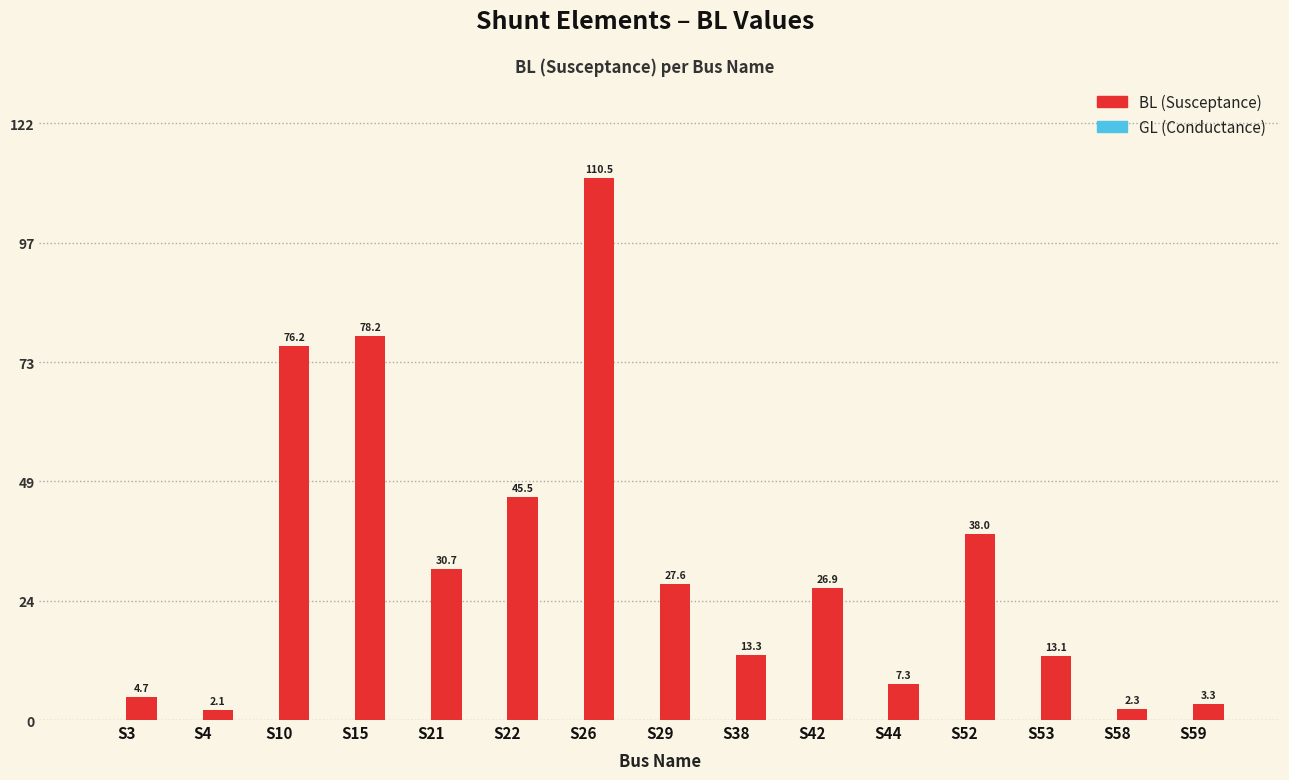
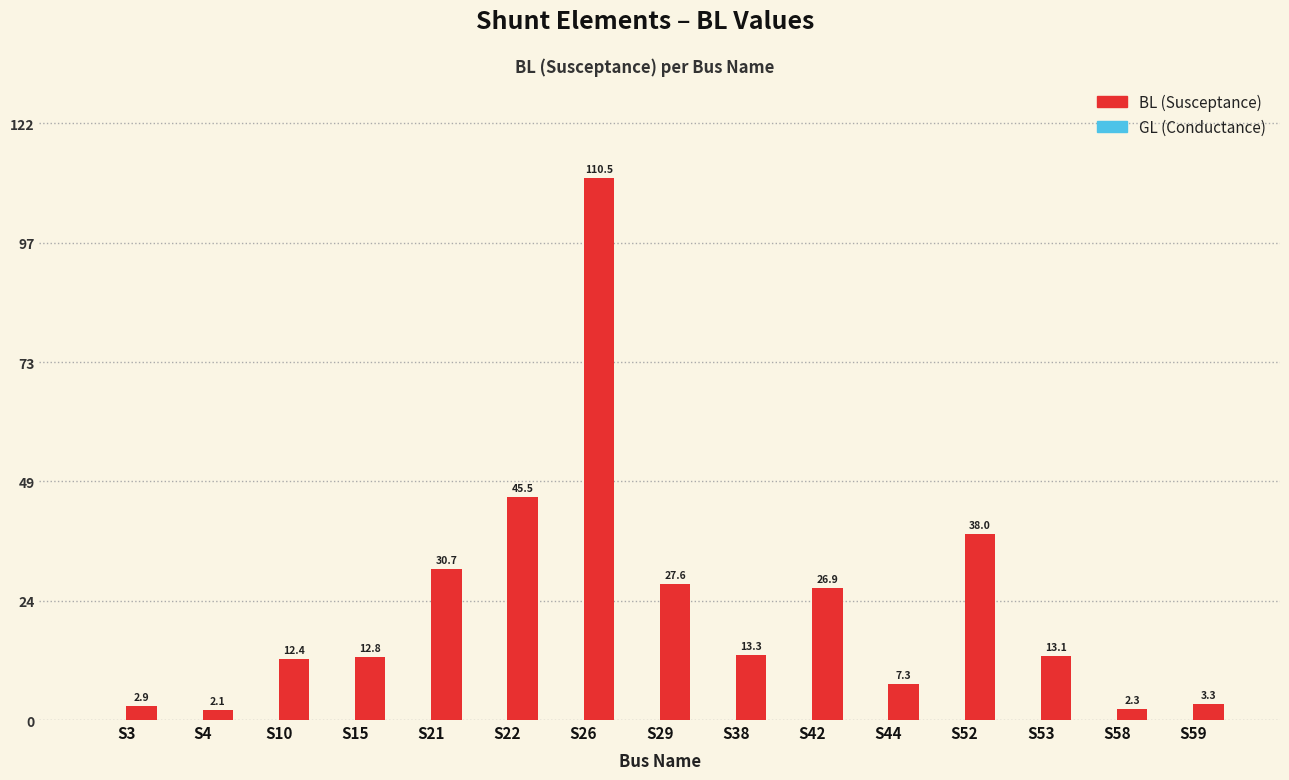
  {
    "BL (Susceptance)": {
-     "S3": 4.7,
+     "S3": 2.9,
      "S4": 2.1,
-     "S10": 76.2,
-     "S15": 78.2,
+     "S10": 12.4,
+     "S15": 12.8,
      "S21": 30.7,
      "S22": 45.5,
      "S26": 110.5,
      "S29": 27.6,
      "S38": 13.3,
      "S42": 26.9,
      "S44": 7.3,
      "S52": 38.0,
      "S53": 13.1,
      "S58": 2.3,
      "S59": 3.3
    },
    "GL (Conductance)": {
      "S3": 0,
      "S4": 0,
      "S10": 0,
      "S15": 0,
      "S21": 0,
      "S22": 0,
      "S26": 0,
      "S29": 0,
      "S38": 0,
      "S42": 0,
      "S44": 0,
      "S52": 0,
      "S53": 0,
      "S58": 0,
      "S59": 0
    }
  }
